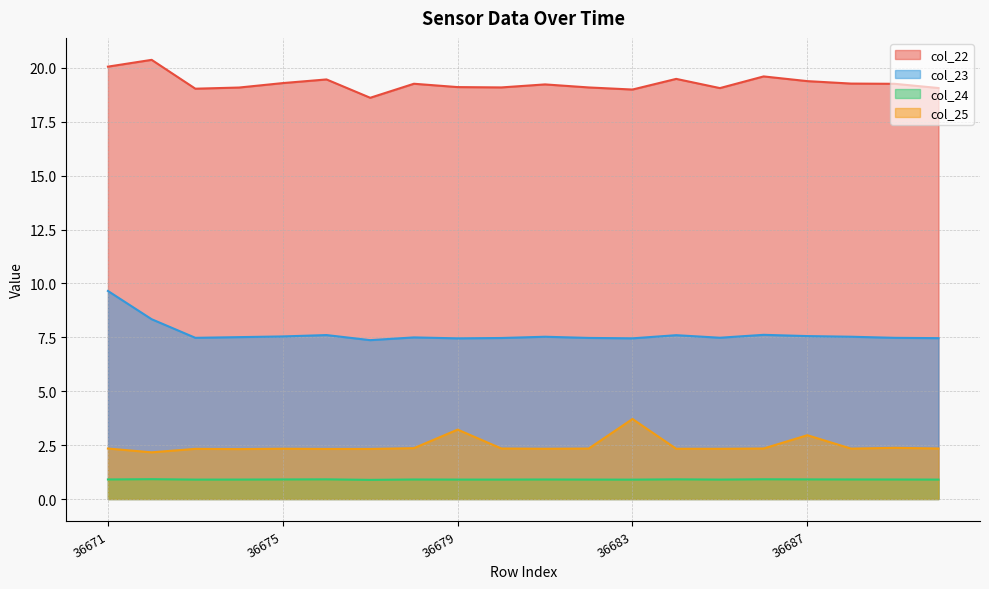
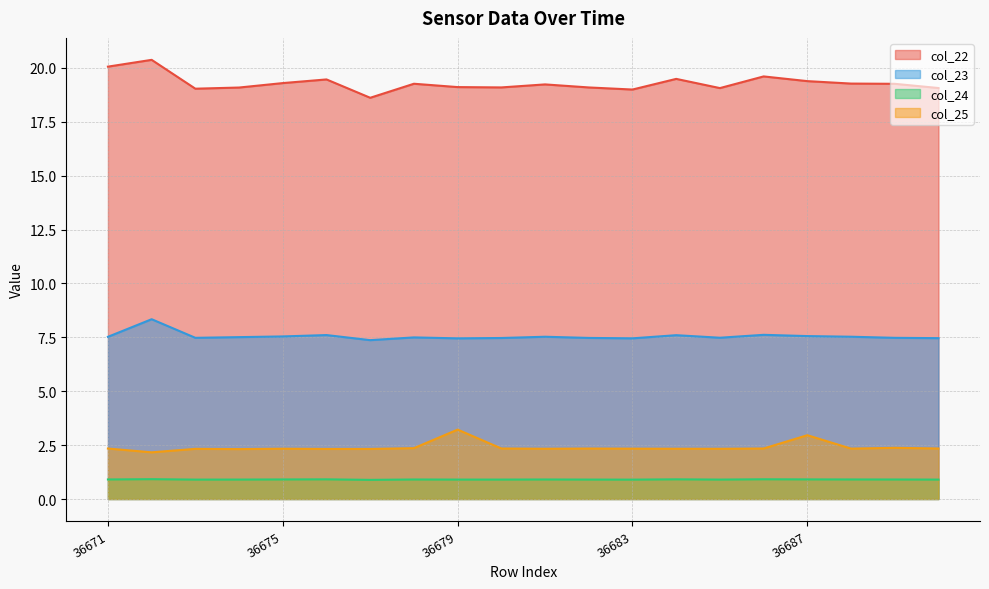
  {
    "col_22": {
      "36671": 20.1,
      "36675": 19.3,
      "36679": 19.1,
      "36683": 19.0,
      "36687": 19.4
    },
    "col_23": {
-     "36671": 9.7,
+     "36671": 7.5,
      "36675": 7.5,
      "36679": 7.5,
      "36683": 7.5,
      "36687": 7.6
    },
    "col_24": {
      "36671": 0.9,
      "36675": 0.9,
      "36679": 0.9,
      "36683": 0.9,
      "36687": 0.9
    },
    "col_25": {
      "36671": 2.3,
      "36675": 2.3,
      "36679": 3.2,
-     "36683": 3.7,
+     "36683": 2.3,
      "36687": 3.0
    }
  }
